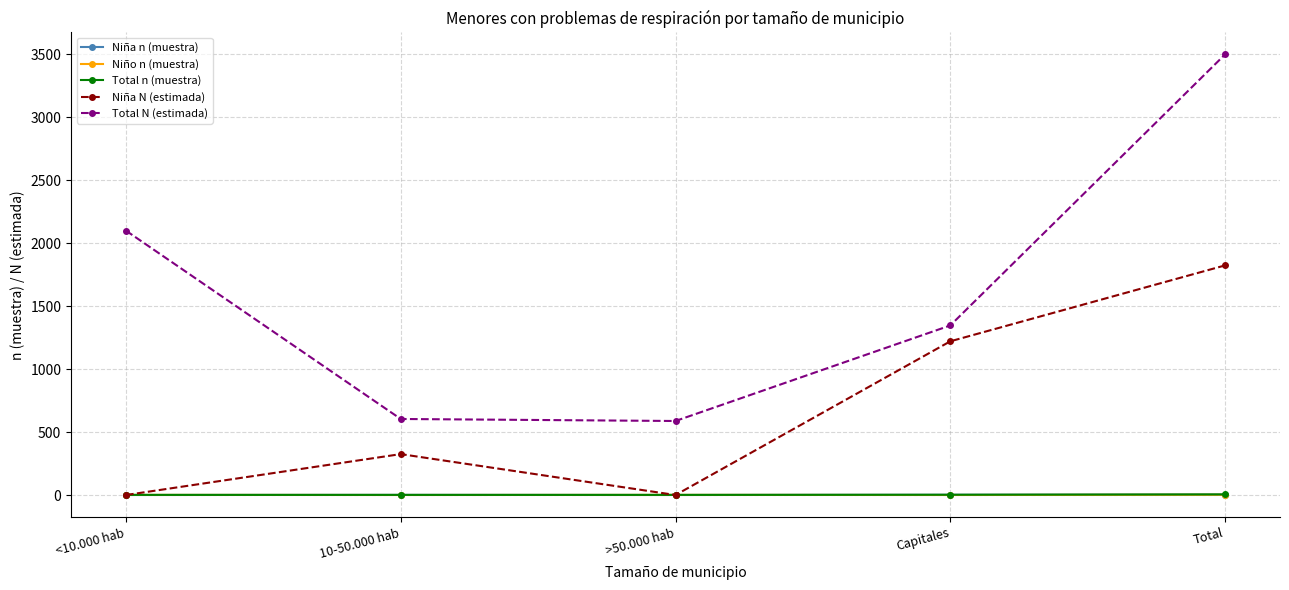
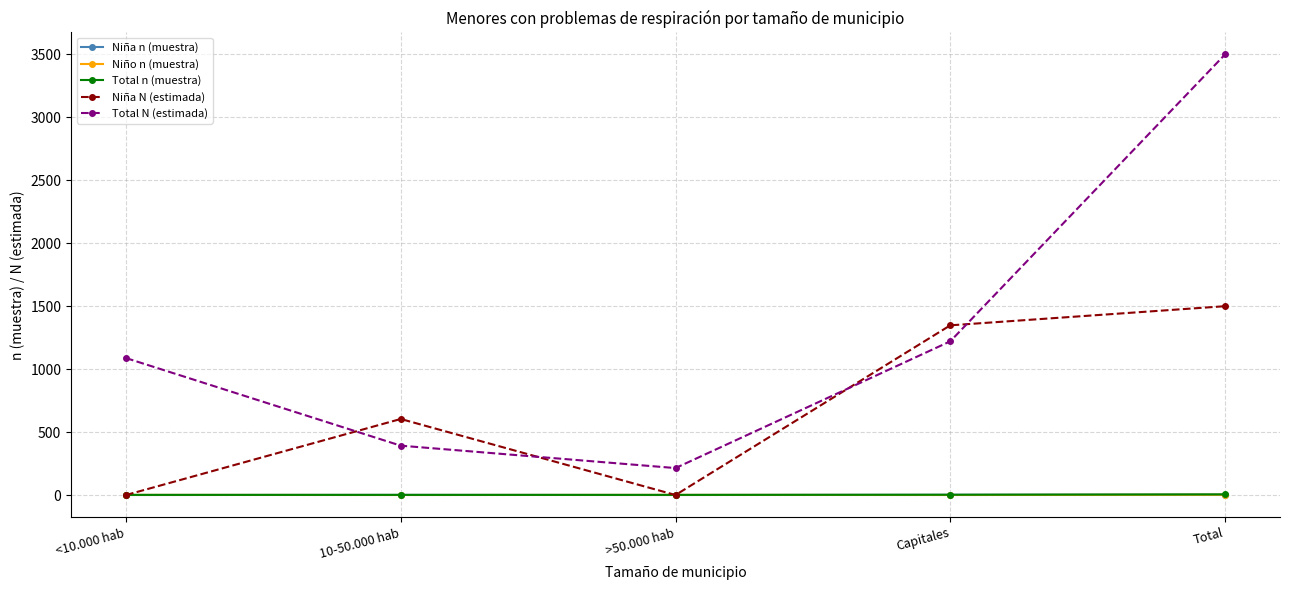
  {
    "Niña N (estimada)": {
-     "10-50.000 hab": 330,
-     "Capitales": 1220,
-     "Total": 1820
+     "10-50.000 hab": 600,
+     "Capitales": 1350,
+     "Total": 1500
    },
    "Total N (estimada)": {
-     "<10.000 hab": 2100,
-     "10-50.000 hab": 600,
-     ">50.000 hab": 590,
-     "Capitales": 1350,
+     "<10.000 hab": 1090,
+     "10-50.000 hab": 390,
+     ">50.000 hab": 210,
+     "Capitales": 1220,
      "Total": 3500
    }
  }
